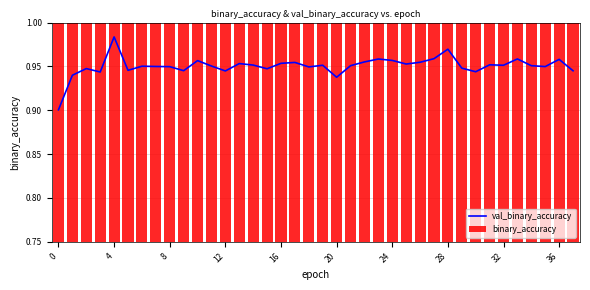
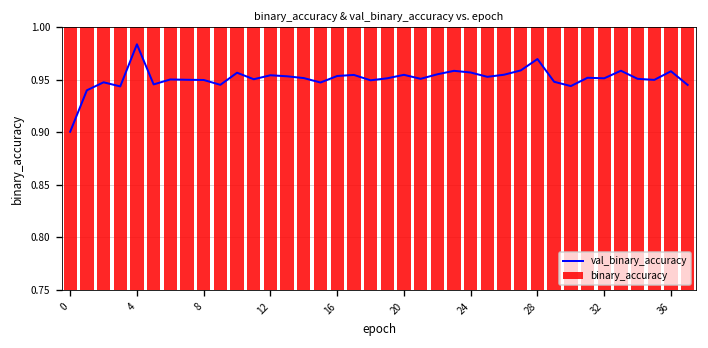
  {
    "val_binary_accuracy": {
      "0": 0.90,
      "4": 0.98,
      "8": 0.95,
-     "12": 0.94,
+     "12": 0.95,
      "16": 0.95,
-     "20": 0.94,
+     "20": 0.95,
      "24": 0.96,
      "28": 0.97,
      "32": 0.95,
      "36": 0.96
    }
  }
